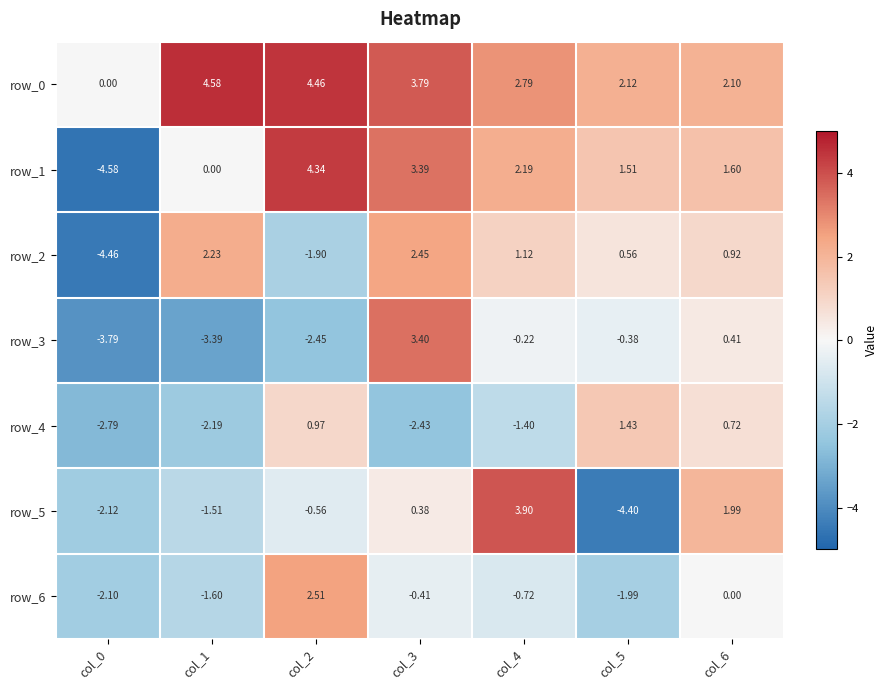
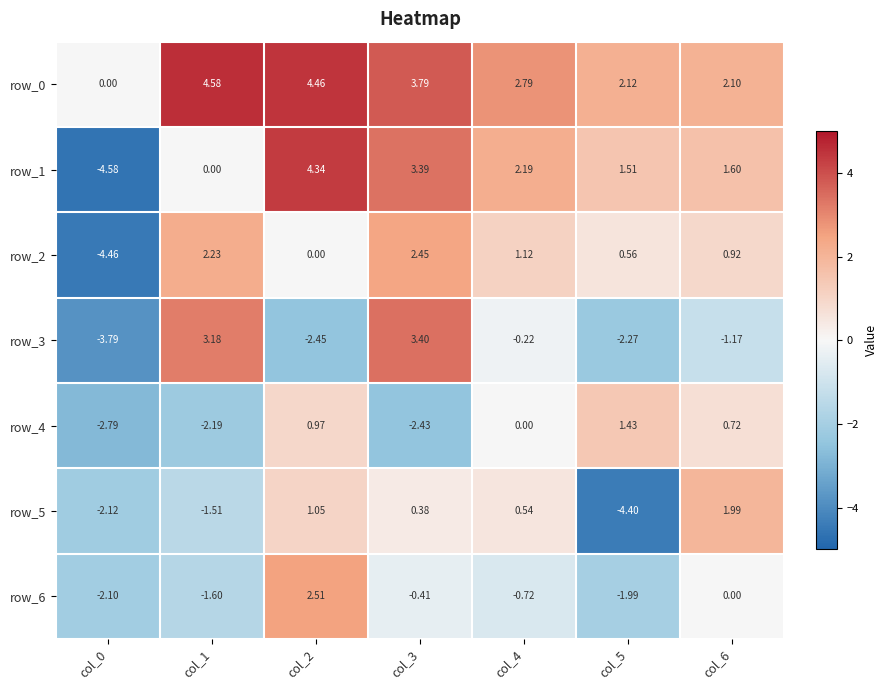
  {
    "row_0": {
      "col_0": 0.00,
      "col_1": 4.58,
      "col_2": 4.46,
      "col_3": 3.79,
      "col_4": 2.79,
      "col_5": 2.12,
      "col_6": 2.10
    },
    "row_1": {
      "col_0": -4.58,
      "col_1": 0.00,
      "col_2": 4.34,
      "col_3": 3.39,
      "col_4": 2.19,
      "col_5": 1.51,
      "col_6": 1.60
    },
    "row_2": {
      "col_0": -4.46,
      "col_1": 2.23,
-     "col_2": -1.90,
+     "col_2": 0.00,
      "col_3": 2.45,
      "col_4": 1.12,
      "col_5": 0.56,
      "col_6": 0.92
    },
    "row_3": {
      "col_0": -3.79,
-     "col_1": -3.39,
+     "col_1": 3.18,
      "col_2": -2.45,
      "col_3": 3.40,
      "col_4": -0.22,
-     "col_5": -0.38,
-     "col_6": 0.41
+     "col_5": -2.27,
+     "col_6": -1.17
    },
    "row_4": {
      "col_0": -2.79,
      "col_1": -2.19,
      "col_2": 0.97,
      "col_3": -2.43,
-     "col_4": -1.40,
+     "col_4": 0.00,
      "col_5": 1.43,
      "col_6": 0.72
    },
    "row_5": {
      "col_0": -2.12,
      "col_1": -1.51,
-     "col_2": -0.56,
+     "col_2": 1.05,
      "col_3": 0.38,
-     "col_4": 3.90,
+     "col_4": 0.54,
      "col_5": -4.40,
      "col_6": 1.99
    },
    "row_6": {
      "col_0": -2.10,
      "col_1": -1.60,
      "col_2": 2.51,
      "col_3": -0.41,
      "col_4": -0.72,
      "col_5": -1.99,
      "col_6": 0.00
    }
  }
